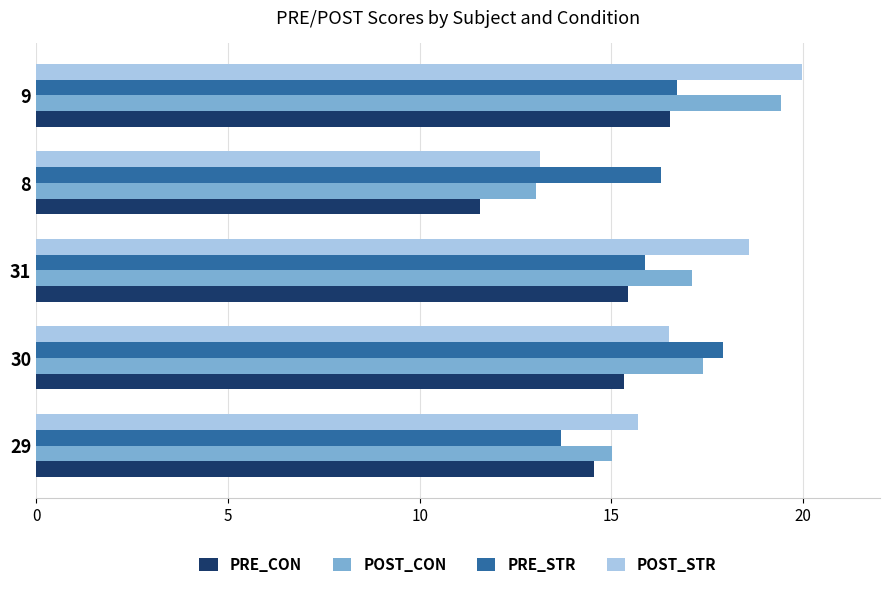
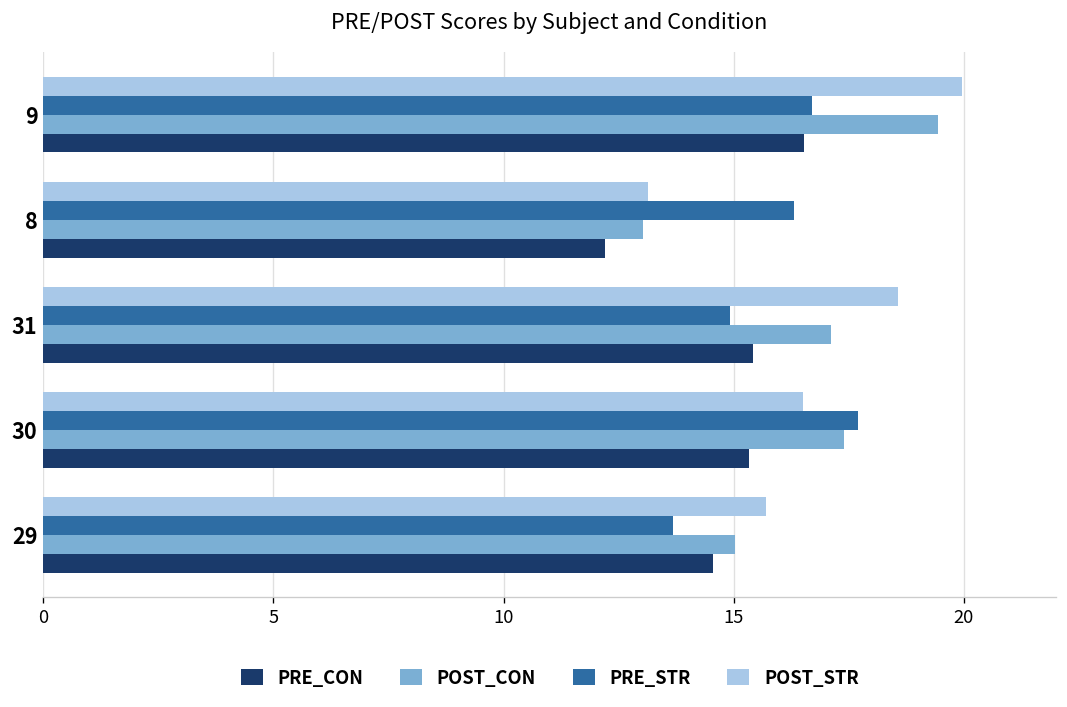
  {
    "PRE_CON": {
      "9": 16.5,
-     "8": 11.6,
+     "8": 12.2,
      "31": 15.4,
      "30": 15.3,
      "29": 14.5
    },
    "PRE_STR": {
      "9": 16.7,
      "8": 16.3,
-     "31": 15.9,
-     "30": 17.9,
+     "31": 14.9,
+     "30": 17.7,
      "29": 13.7
    }
  }
